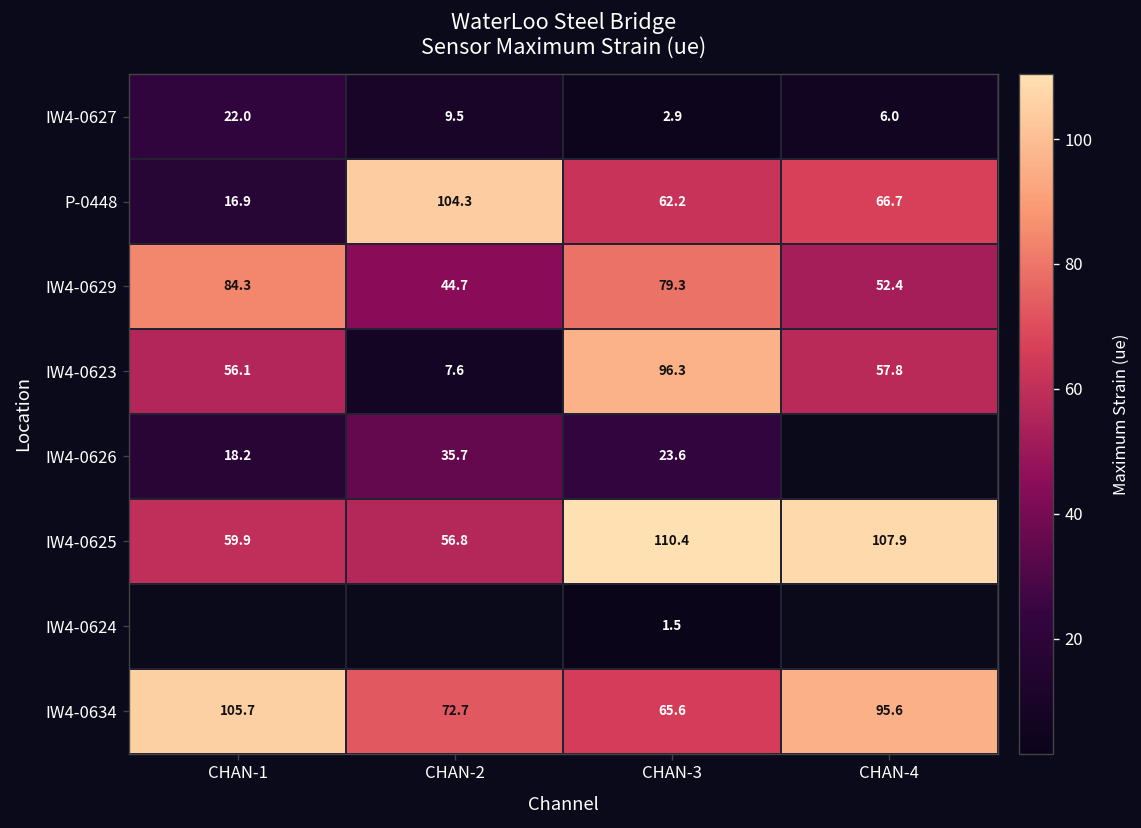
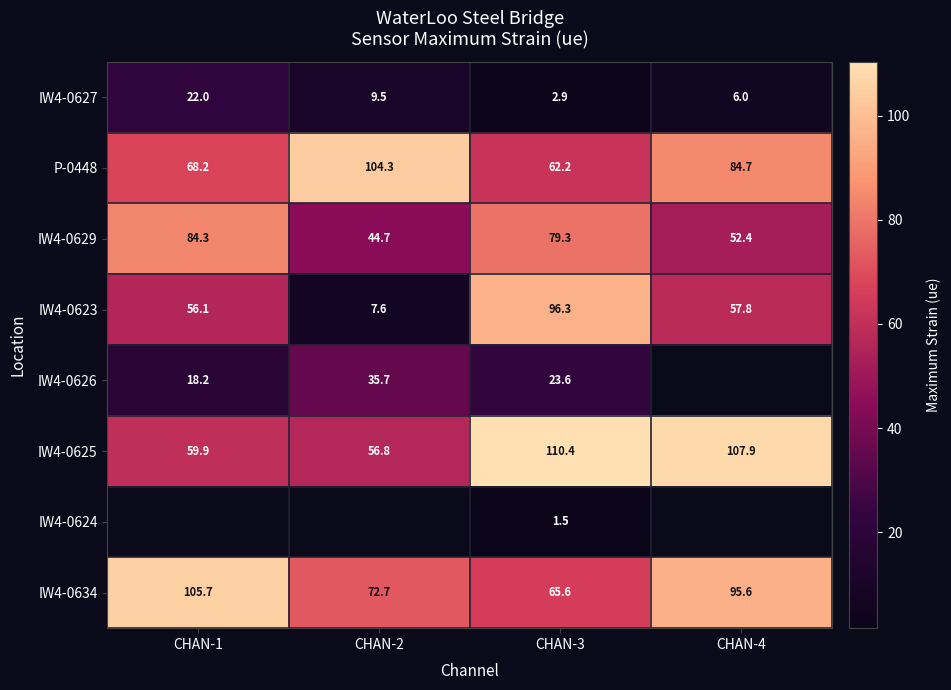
  {
    "IW4-0627": {
      "CHAN-1": 22.0,
      "CHAN-2": 9.5,
      "CHAN-3": 2.9,
      "CHAN-4": 6.0
    },
    "P-0448": {
-     "CHAN-1": 16.9,
+     "CHAN-1": 68.2,
      "CHAN-2": 104.3,
      "CHAN-3": 62.2,
-     "CHAN-4": 66.7
+     "CHAN-4": 84.7
    },
    "IW4-0629": {
      "CHAN-1": 84.3,
      "CHAN-2": 44.7,
      "CHAN-3": 79.3,
      "CHAN-4": 52.4
    },
    "IW4-0623": {
      "CHAN-1": 56.1,
      "CHAN-2": 7.6,
      "CHAN-3": 96.3,
      "CHAN-4": 57.8
    },
    "IW4-0626": {
      "CHAN-1": 18.2,
      "CHAN-2": 35.7,
      "CHAN-3": 23.6
    },
    "IW4-0625": {
      "CHAN-1": 59.9,
      "CHAN-2": 56.8,
      "CHAN-3": 110.4,
      "CHAN-4": 107.9
    },
    "IW4-0624": {
      "CHAN-3": 1.5
    },
    "IW4-0634": {
      "CHAN-1": 105.7,
      "CHAN-2": 72.7,
      "CHAN-3": 65.6,
      "CHAN-4": 95.6
    }
  }
